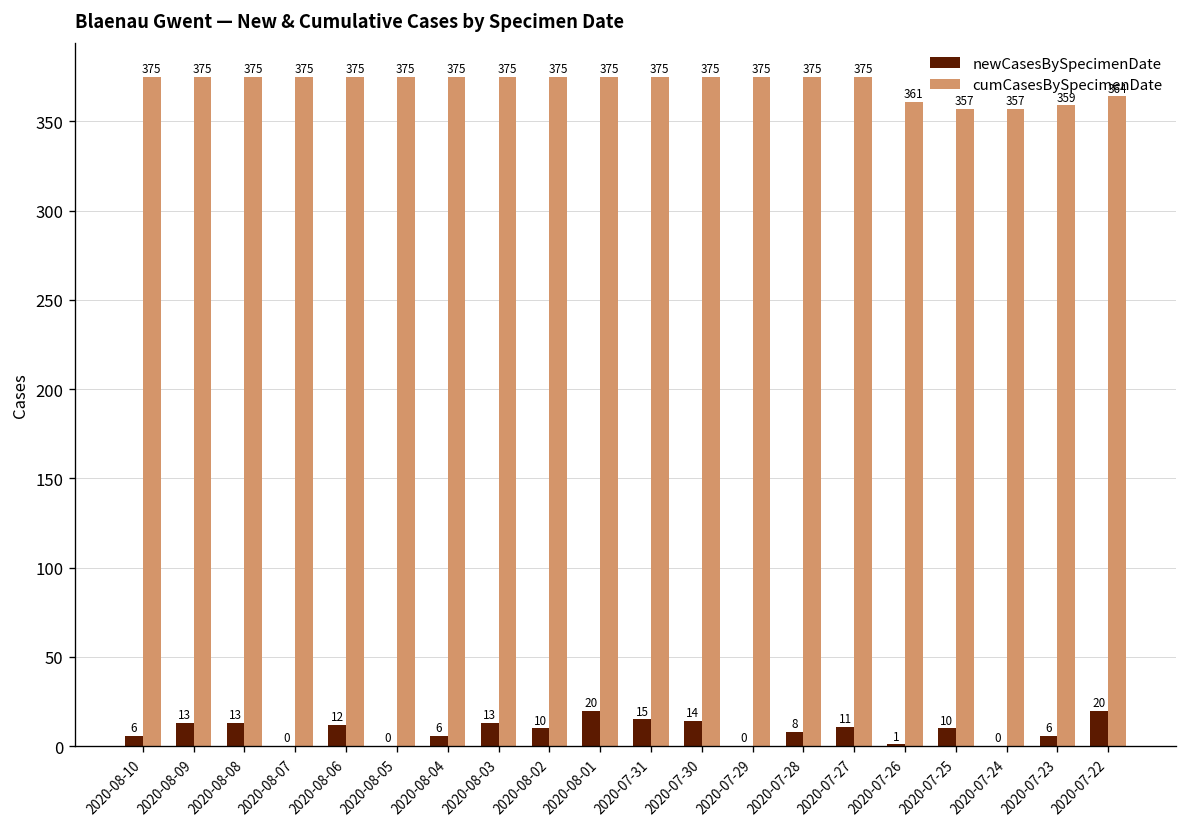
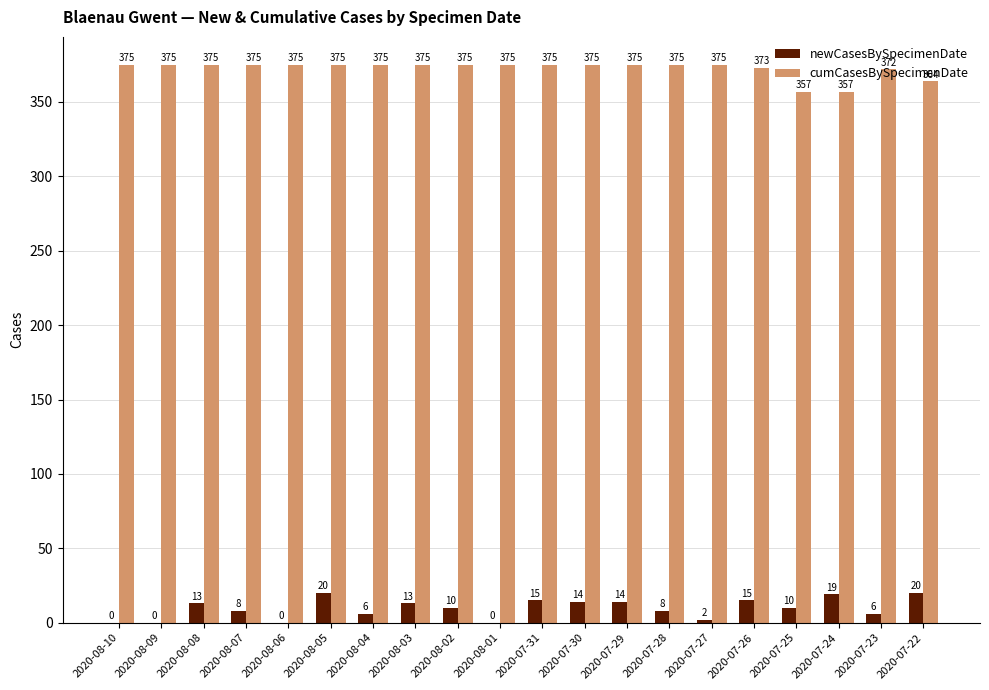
  {
    "newCasesBySpecimenDate": {
-     "2020-08-10": 6,
-     "2020-08-09": 13,
+     "2020-08-10": 0,
+     "2020-08-09": 0,
      "2020-08-08": 13,
-     "2020-08-07": 0,
-     "2020-08-06": 12,
-     "2020-08-05": 0,
+     "2020-08-07": 8,
+     "2020-08-06": 0,
+     "2020-08-05": 20,
      "2020-08-04": 6,
      "2020-08-03": 13,
      "2020-08-02": 10,
-     "2020-08-01": 20,
+     "2020-08-01": 0,
      "2020-07-31": 15,
      "2020-07-30": 14,
-     "2020-07-29": 0,
+     "2020-07-29": 14,
      "2020-07-28": 8,
-     "2020-07-27": 11,
-     "2020-07-26": 1,
+     "2020-07-27": 2,
+     "2020-07-26": 15,
      "2020-07-25": 10,
-     "2020-07-24": 0,
+     "2020-07-24": 19,
      "2020-07-23": 6,
      "2020-07-22": 20
    },
    "cumCasesBySpecimenDate": {
      "2020-08-10": 375,
      "2020-08-09": 375,
      "2020-08-08": 375,
      "2020-08-07": 375,
      "2020-08-06": 375,
      "2020-08-05": 375,
      "2020-08-04": 375,
      "2020-08-03": 375,
      "2020-08-02": 375,
      "2020-08-01": 375,
      "2020-07-31": 375,
      "2020-07-30": 375,
      "2020-07-29": 375,
      "2020-07-28": 375,
      "2020-07-27": 375,
-     "2020-07-26": 361,
+     "2020-07-26": 373,
      "2020-07-25": 357,
      "2020-07-24": 357,
-     "2020-07-23": 359,
+     "2020-07-23": 372,
      "2020-07-22": 364
    }
  }
